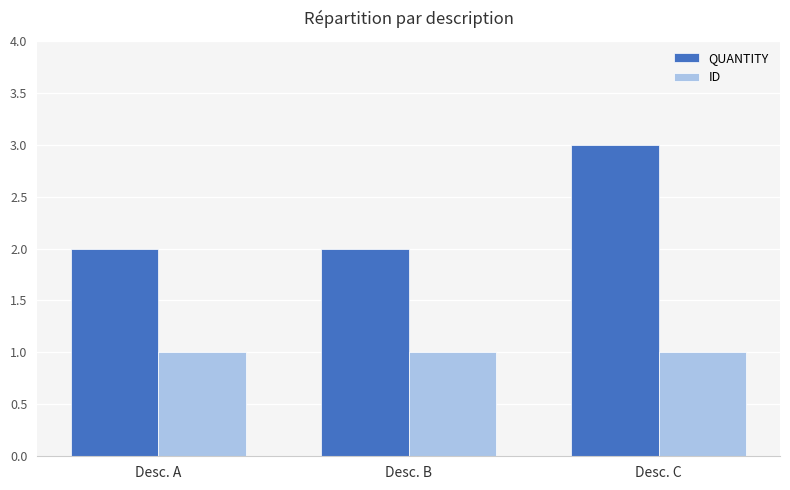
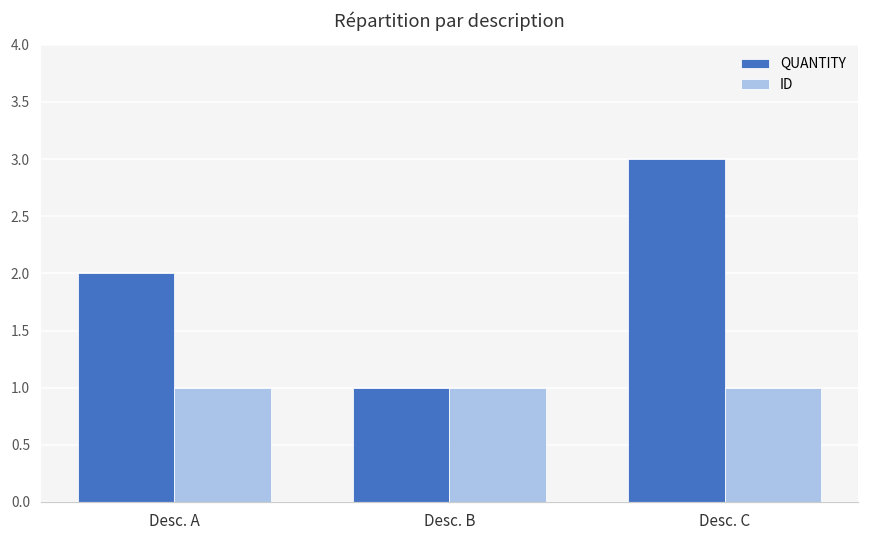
  {
    "QUANTITY": {
      "Desc. A": 2,
-     "Desc. B": 2,
+     "Desc. B": 1,
      "Desc. C": 3
    },
    "ID": {
      "Desc. A": 1,
      "Desc. B": 1,
      "Desc. C": 1
    }
  }
